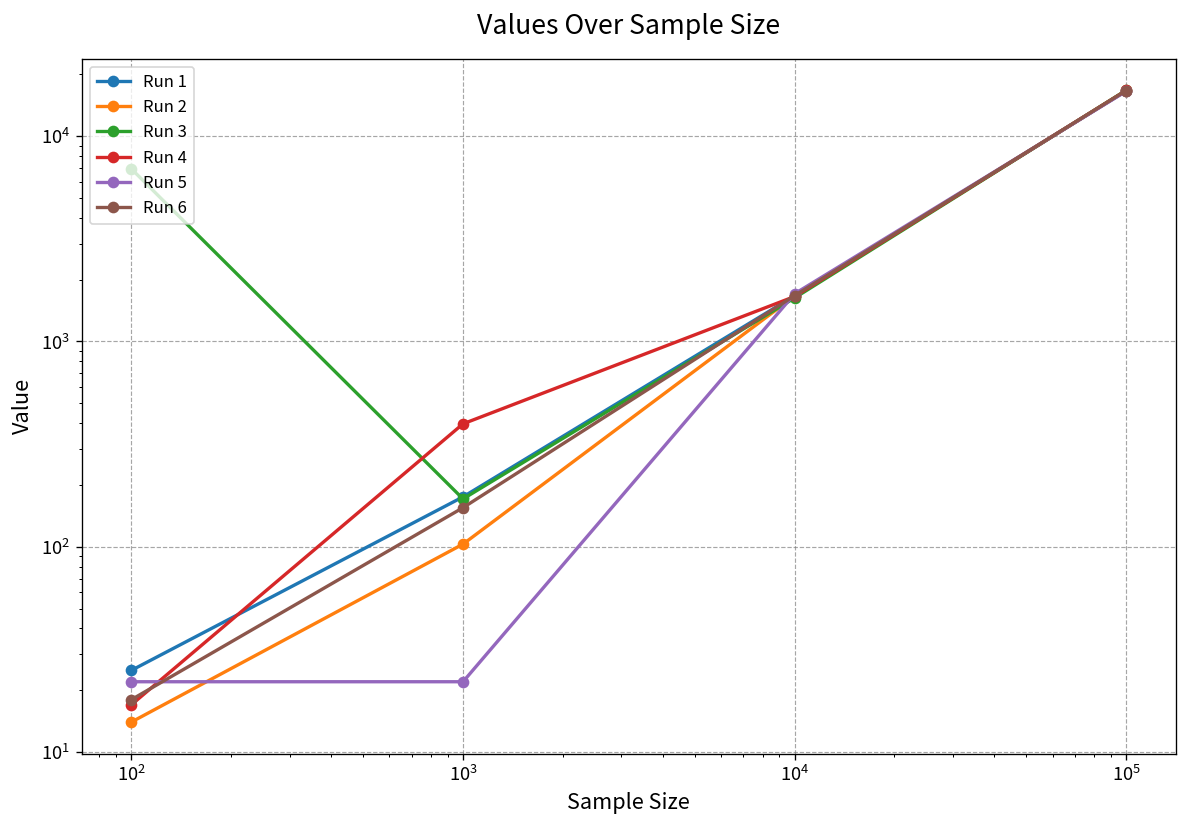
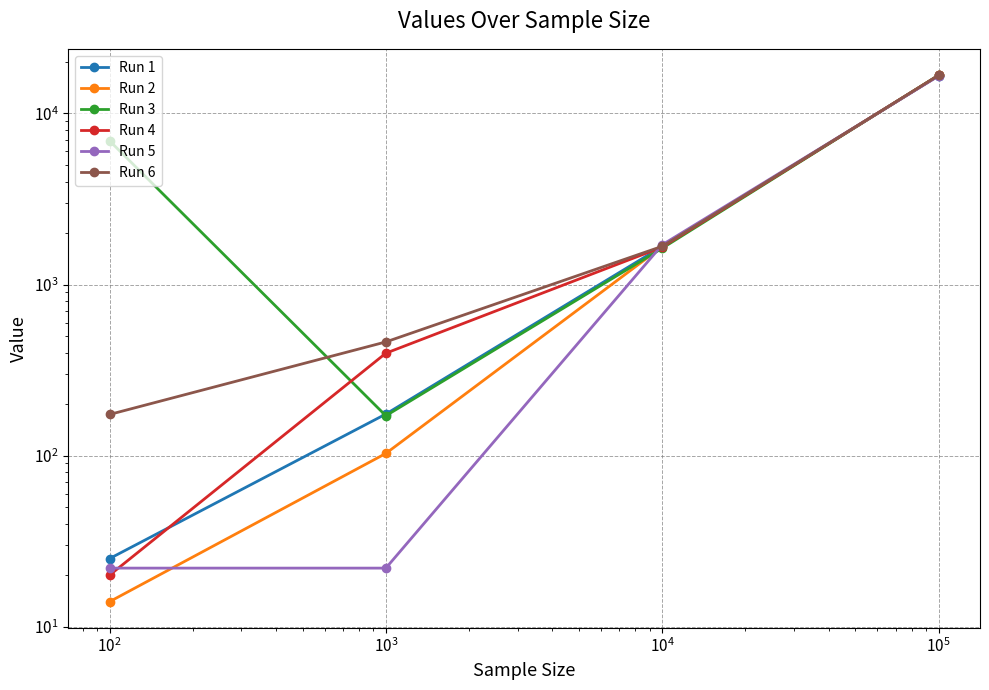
  {
    "Run 1": {
      "10^2": 25
    },
    "Run 2": {
      "10^2": 14,
      "10^3": 100
    },
    "Run 4": {
-     "10^2": 17,
+     "10^2": 20,
      "10^3": 400
    },
    "Run 5": {
      "10^2": 22,
      "10^3": 22
    },
    "Run 6": {
-     "10^2": 18,
-     "10^3": 160
+     "10^2": 170,
+     "10^3": 460
    }
  }
